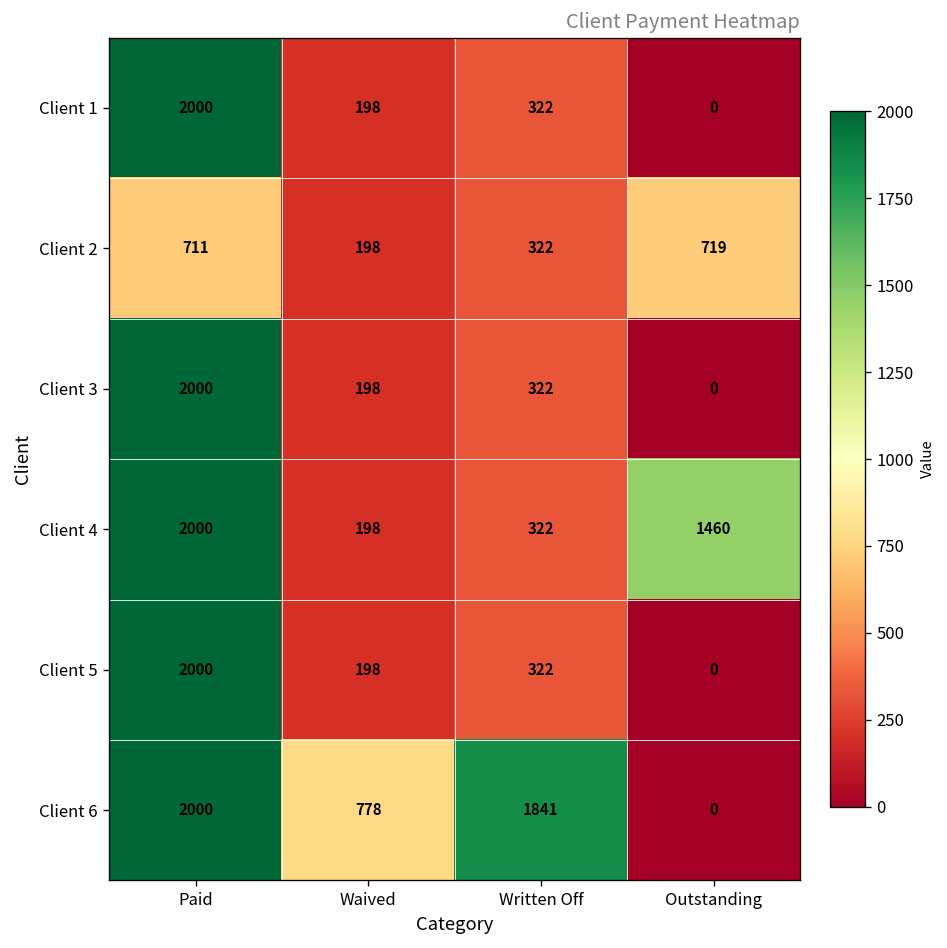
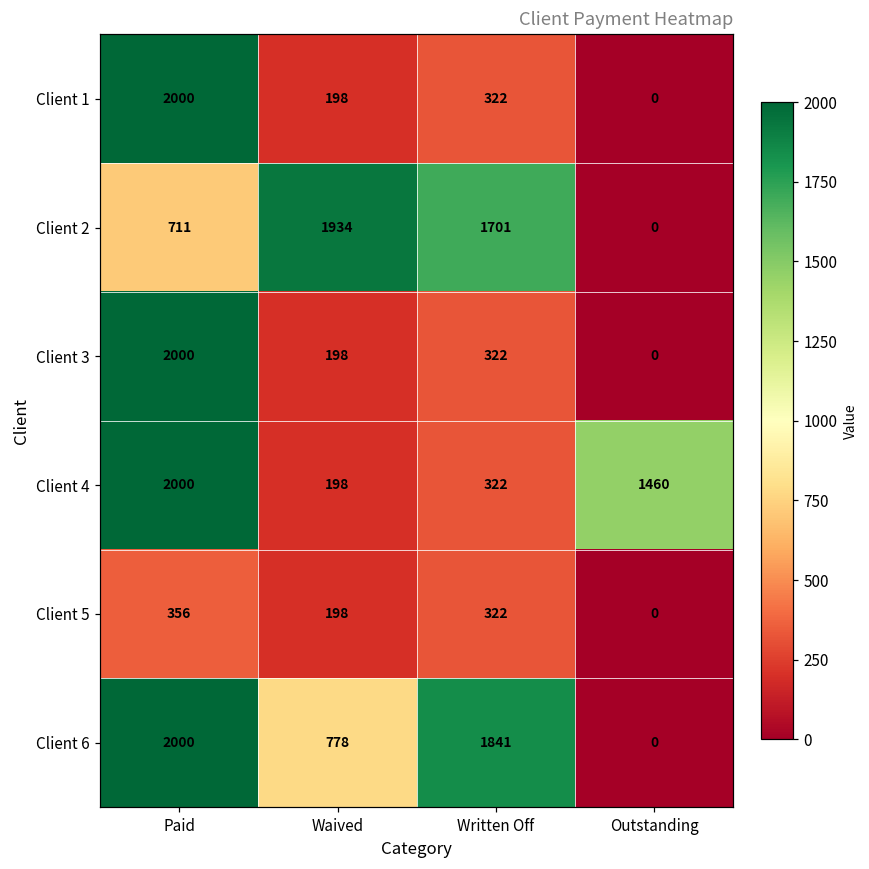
  {
    "Client 1": {
      "Paid": 2000,
      "Waived": 198,
      "Written Off": 322,
      "Outstanding": 0
    },
    "Client 2": {
      "Paid": 711,
-     "Waived": 198,
-     "Written Off": 322,
-     "Outstanding": 719
+     "Waived": 1934,
+     "Written Off": 1701,
+     "Outstanding": 0
    },
    "Client 3": {
      "Paid": 2000,
      "Waived": 198,
      "Written Off": 322,
      "Outstanding": 0
    },
    "Client 4": {
      "Paid": 2000,
      "Waived": 198,
      "Written Off": 322,
      "Outstanding": 1460
    },
    "Client 5": {
-     "Paid": 2000,
+     "Paid": 356,
      "Waived": 198,
      "Written Off": 322,
      "Outstanding": 0
    },
    "Client 6": {
      "Paid": 2000,
      "Waived": 778,
      "Written Off": 1841,
      "Outstanding": 0
    }
  }
